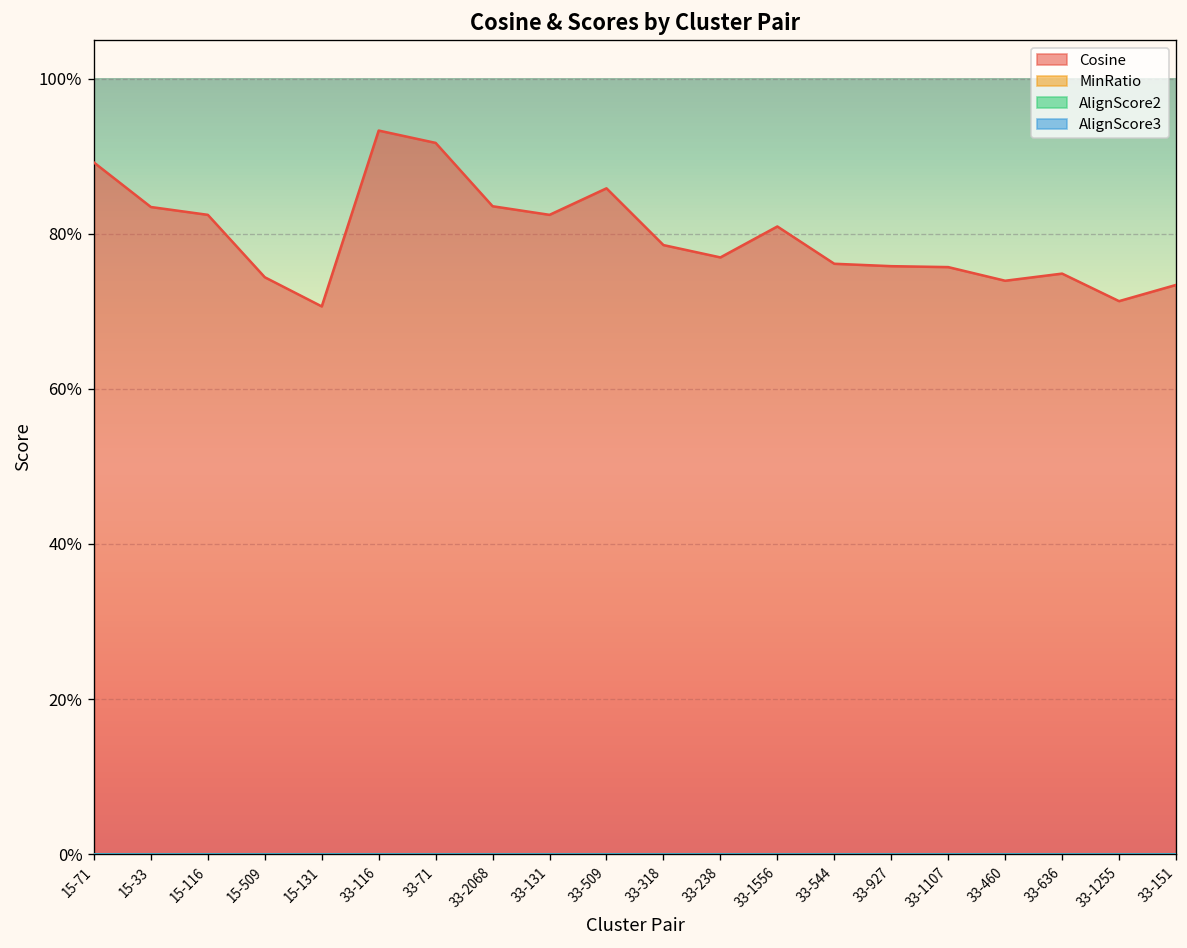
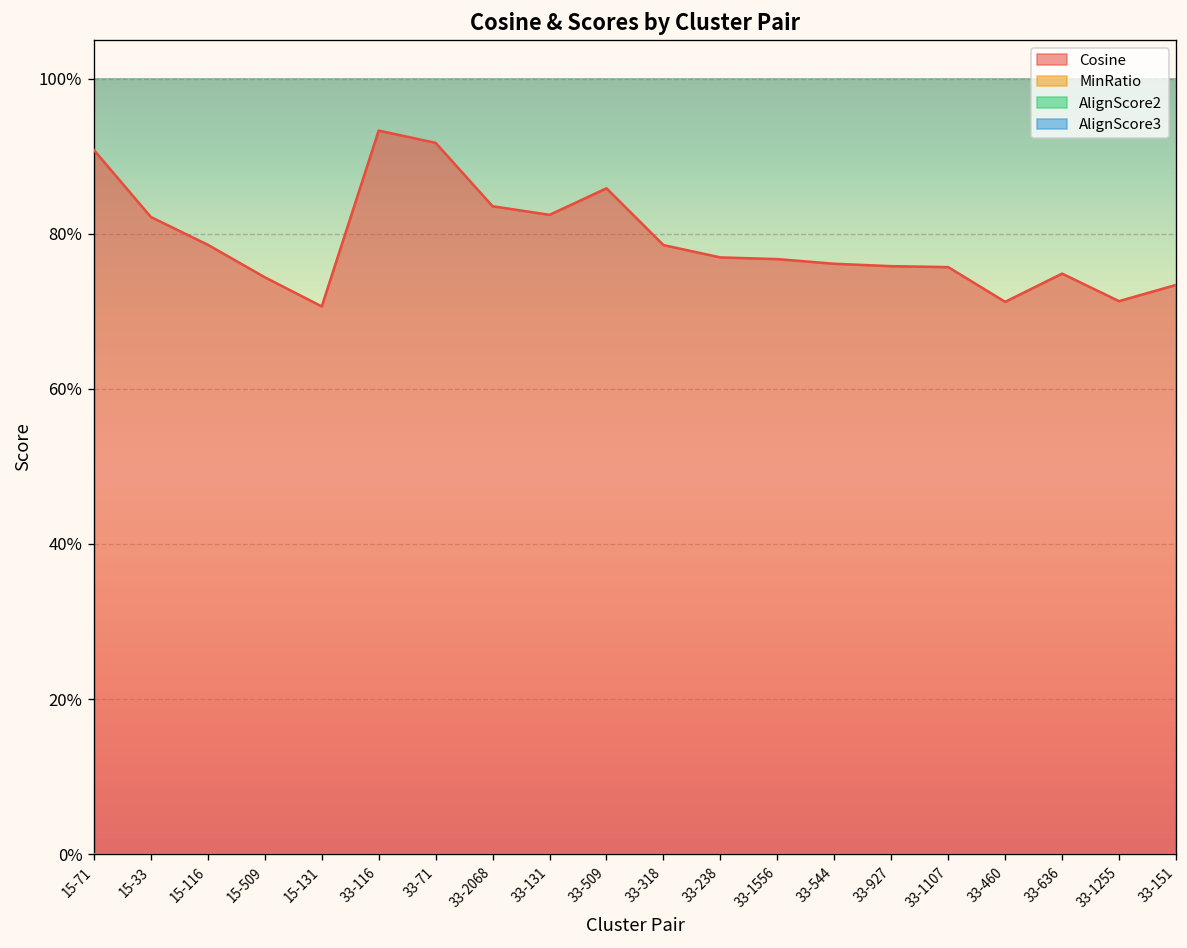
  {
    "Cosine": {
-     "15-71": "89%",
-     "15-33": "83%",
-     "15-116": "82%",
+     "15-71": "91%",
+     "15-33": "82%",
+     "15-116": "79%",
      "15-509": "74%",
      "15-131": "71%",
      "33-116": "93%",
      "33-71": "92%",
      "33-2068": "84%",
      "33-131": "82%",
      "33-509": "86%",
      "33-318": "79%",
      "33-238": "77%",
-     "33-1556": "81%",
+     "33-1556": "77%",
      "33-544": "76%",
      "33-927": "76%",
      "33-1107": "76%",
-     "33-460": "74%",
+     "33-460": "71%",
      "33-636": "75%",
      "33-1255": "71%",
      "33-151": "73%"
    },
    "AlignScore3": {
      "15-71": "0%",
      "15-33": "0%",
      "15-116": "0%",
      "15-509": "0%",
      "15-131": "0%",
      "33-116": "0%",
      "33-71": "0%",
      "33-2068": "0%",
      "33-131": "0%",
      "33-509": "0%",
      "33-318": "0%",
      "33-238": "0%",
      "33-1556": "0%",
      "33-544": "0%",
      "33-927": "0%",
      "33-1107": "0%",
      "33-460": "0%",
      "33-636": "0%",
      "33-1255": "0%",
      "33-151": "0%"
    }
  }
